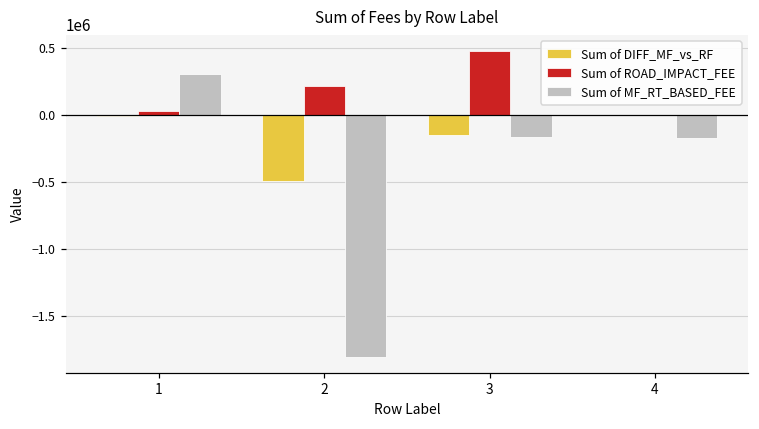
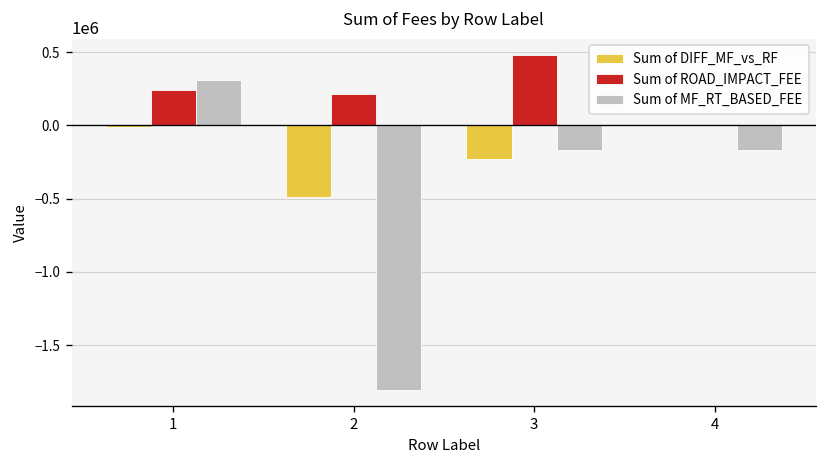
  {
    "Sum of DIFF_MF_vs_RF": {
      "2": -490000,
-     "3": -150000,
+     "3": -230000,
      "4": 0
    },
    "Sum of ROAD_IMPACT_FEE": {
-     "1": 30000,
+     "1": 240000,
      "2": 210000,
      "3": 480000,
      "4": 0
    },
    "Sum of MF_RT_BASED_FEE": {
      "1": 310000,
      "2": -1800000,
      "3": -170000,
      "4": -170000
    }
  }
